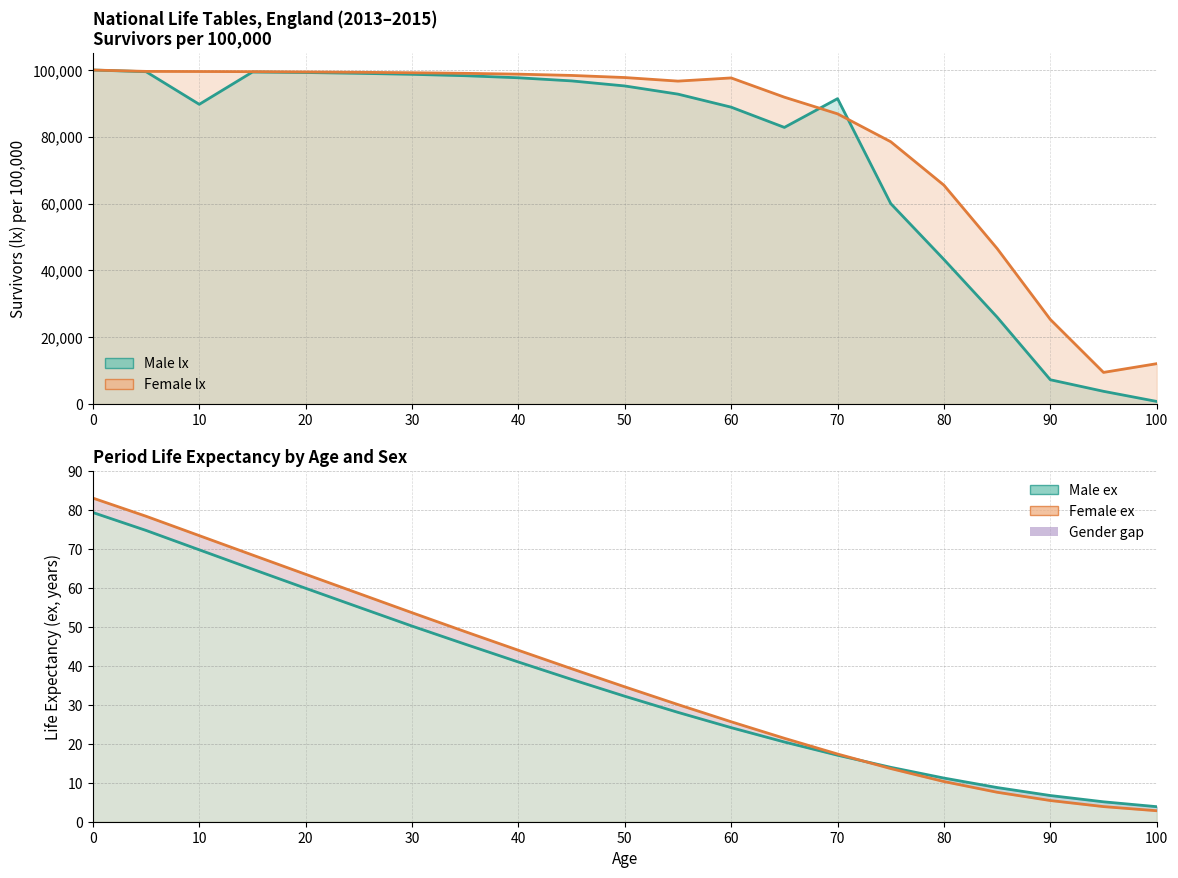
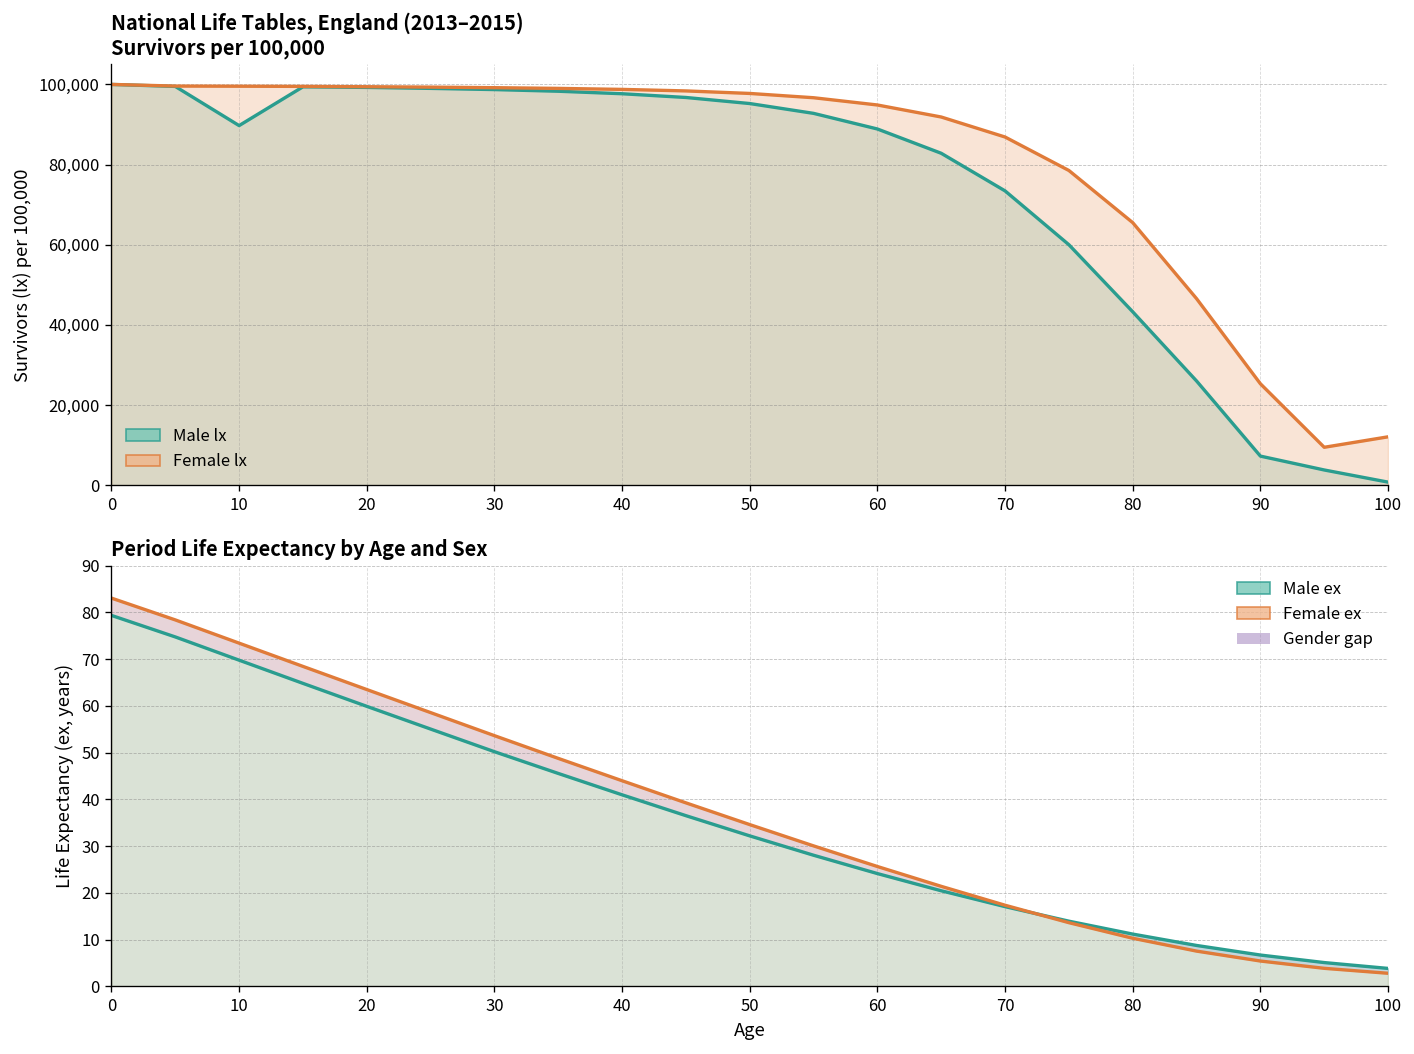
  {
    "National Life Tables, England (2013–2015) Survivors per 100,000": {
      "Male lx": {
        "10": "90,000",
        "40": "98,000",
        "50": "95,000",
        "60": "89,000",
-       "70": "91,000",
+       "70": "73,000",
        "80": "43,000",
        "90": "7,000",
        "100": "1,000"
      },
      "Female lx": {
        "10": "100,000",
        "40": "99,000",
        "50": "98,000",
-       "60": "98,000",
+       "60": "95,000",
        "70": "87,000",
        "80": "66,000",
        "90": "25,000",
        "100": "12,000"
      }
    }
  }
